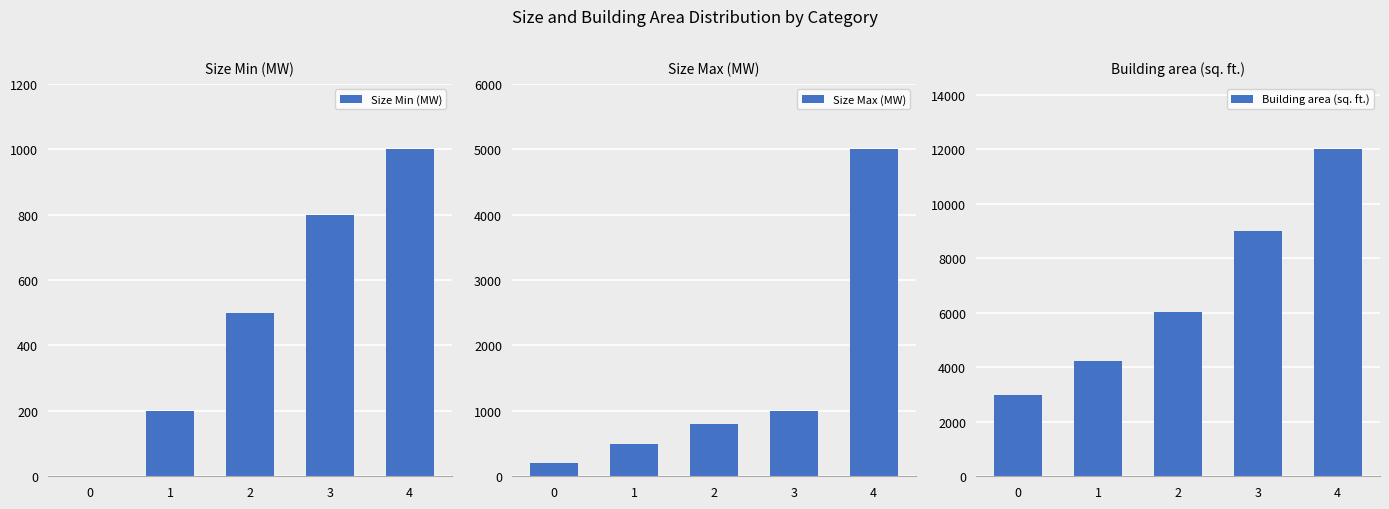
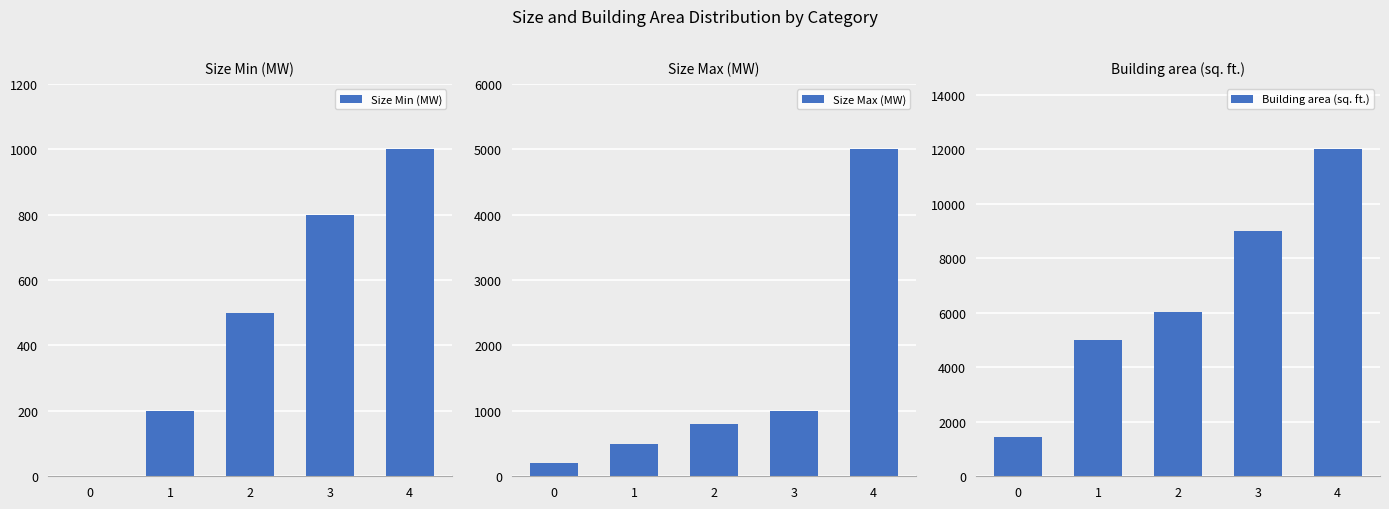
  {
    "Size Min (MW)": {
      "0": 0,
      "1": 200,
      "2": 500,
      "3": 800,
      "4": 1000
    },
    "Size Max (MW)": {
      "0": 200,
      "1": 500,
      "2": 800,
      "3": 1000,
      "4": 5000
    },
    "Building area (sq. ft.)": {
-     "0": 3000,
-     "1": 4200,
+     "0": 1400,
+     "1": 5000,
      "2": 6000,
      "3": 9000,
      "4": 12000
    }
  }
